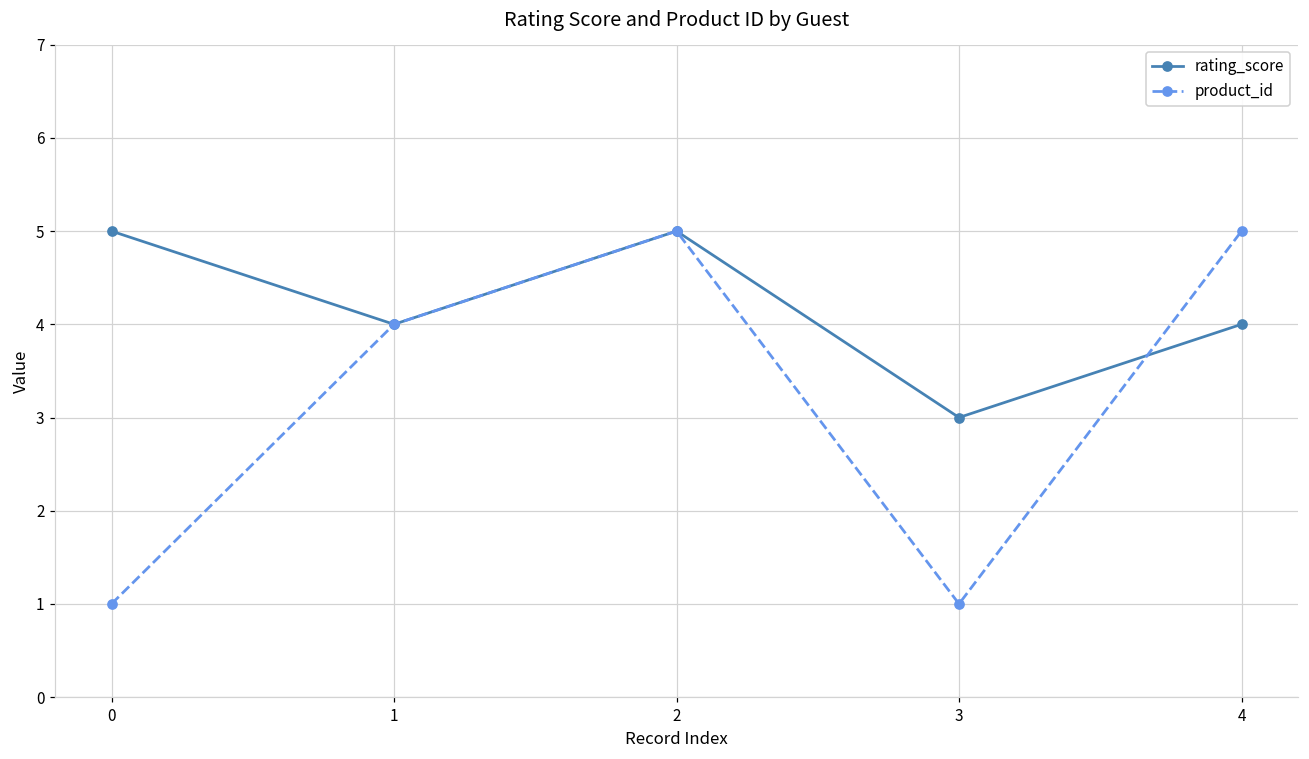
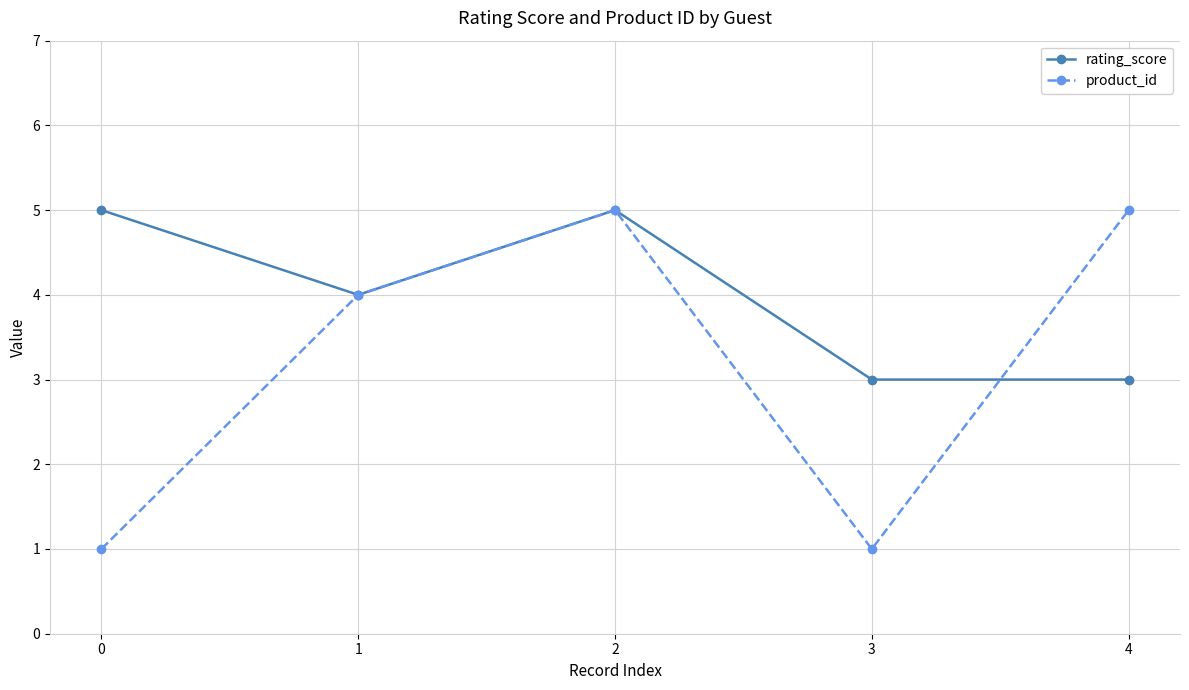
  {
    "rating_score": {
      "0": 5,
      "3": 3,
-     "4": 4
+     "4": 3
    },
    "product_id": {
      "0": 1,
      "3": 1,
      "4": 5
    }
  }
